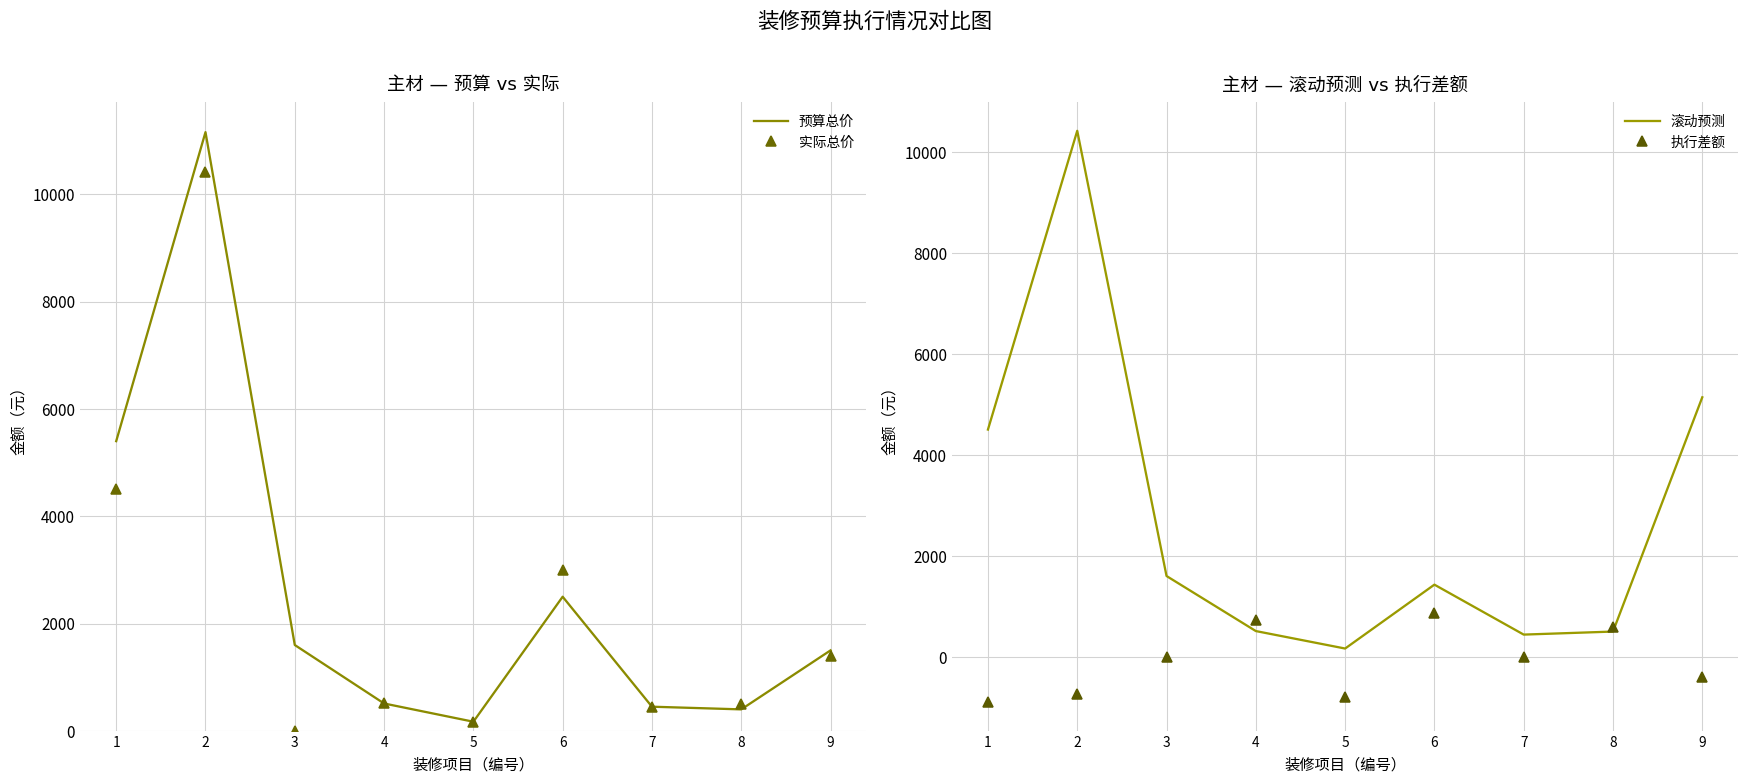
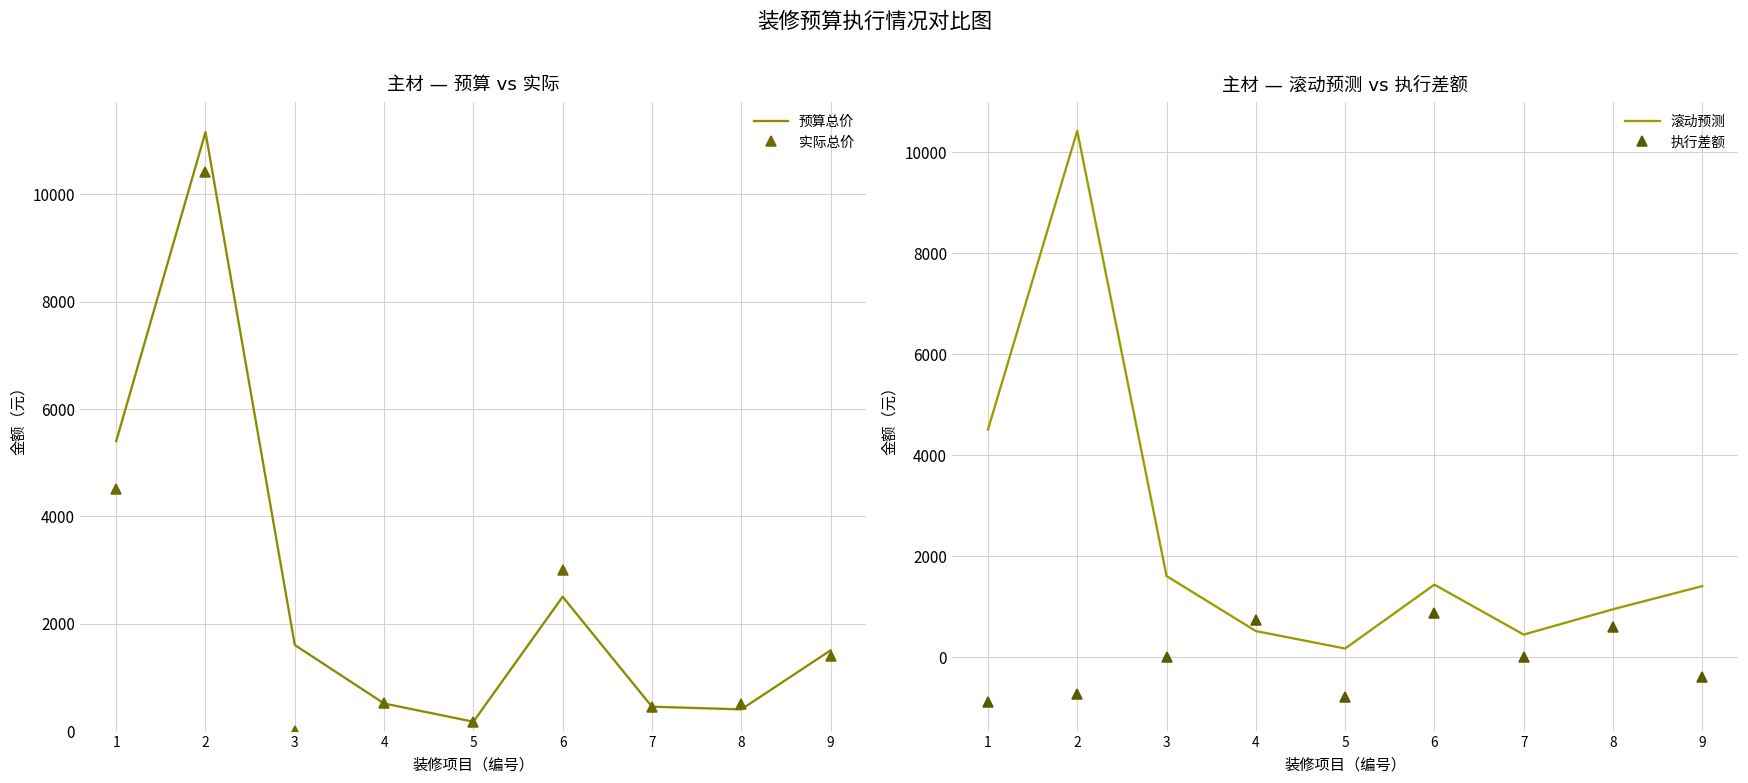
  {
    "主材 — 滚动预测 vs 执行差额": {
      "滚动预测": {
        "1": 4500,
        "2": 10400,
        "3": 1600,
        "4": 500,
        "5": 200,
        "6": 1400,
        "7": 400,
-       "8": 500,
-       "9": 5100
+       "8": 900,
+       "9": 1400
      },
      "执行差额": {
        "1": -900,
        "2": -700,
        "3": 0,
        "4": 700,
        "5": -800,
        "6": 900,
        "7": 0,
        "8": 600,
        "9": -400
      }
    }
  }
